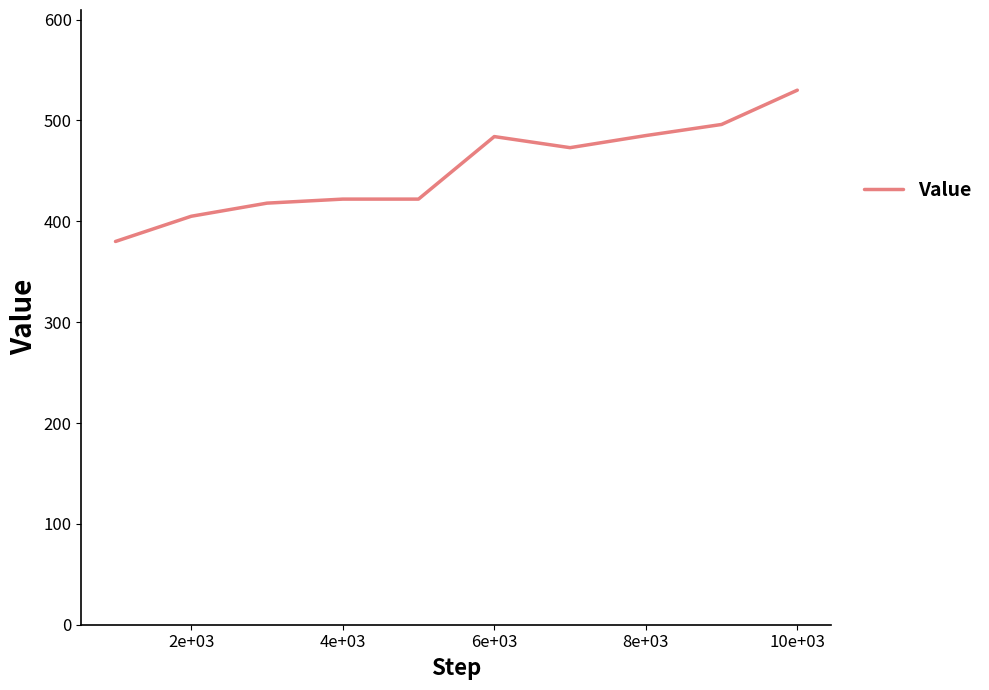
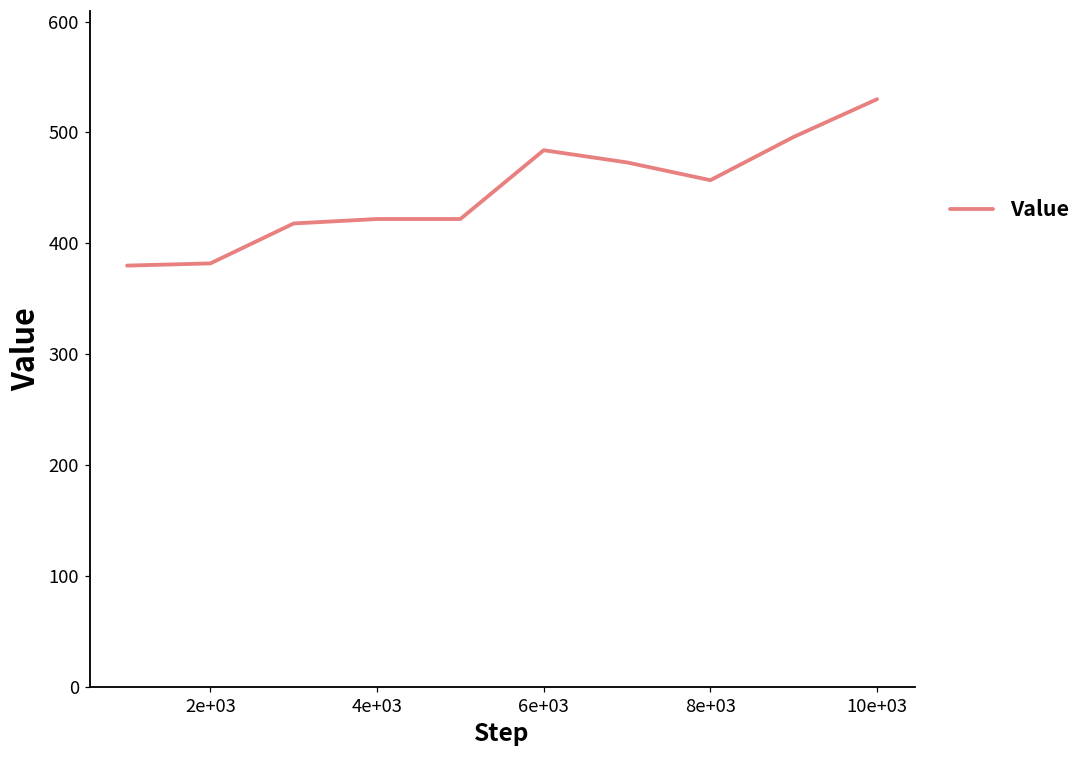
  {
-   "2e+03": 405,
+   "2e+03": 382,
    "4e+03": 422,
    "6e+03": 484,
-   "8e+03": 485,
+   "8e+03": 457,
    "10e+03": 530
  }
